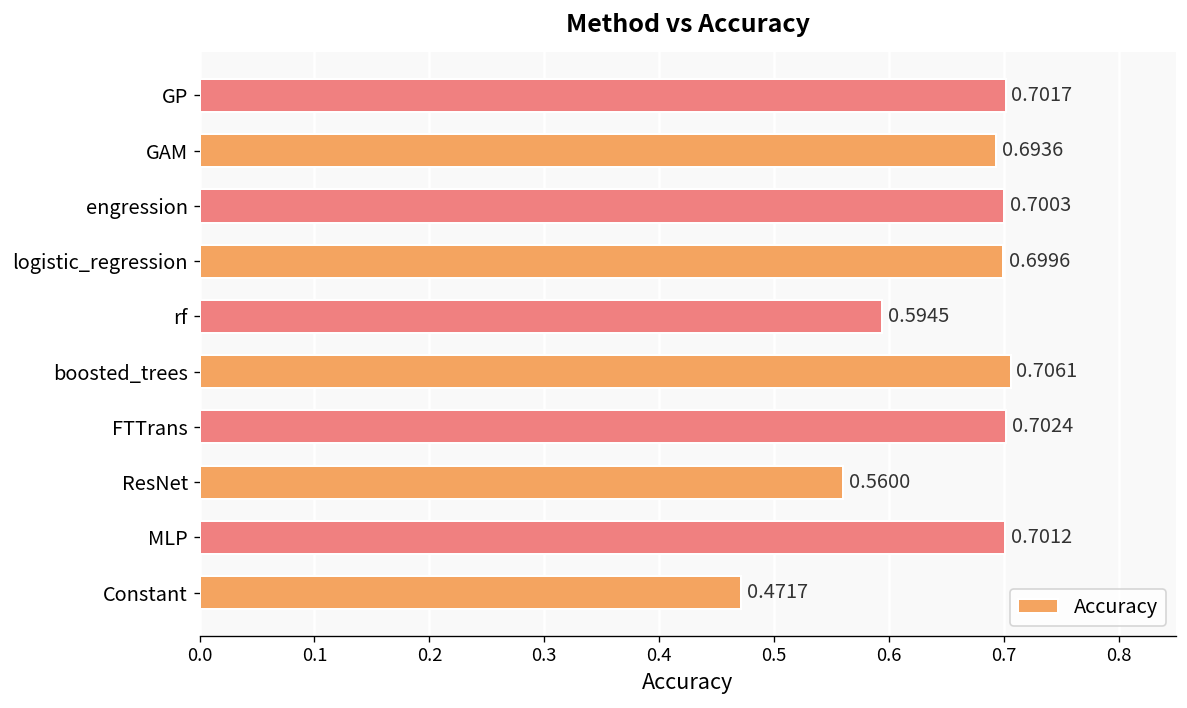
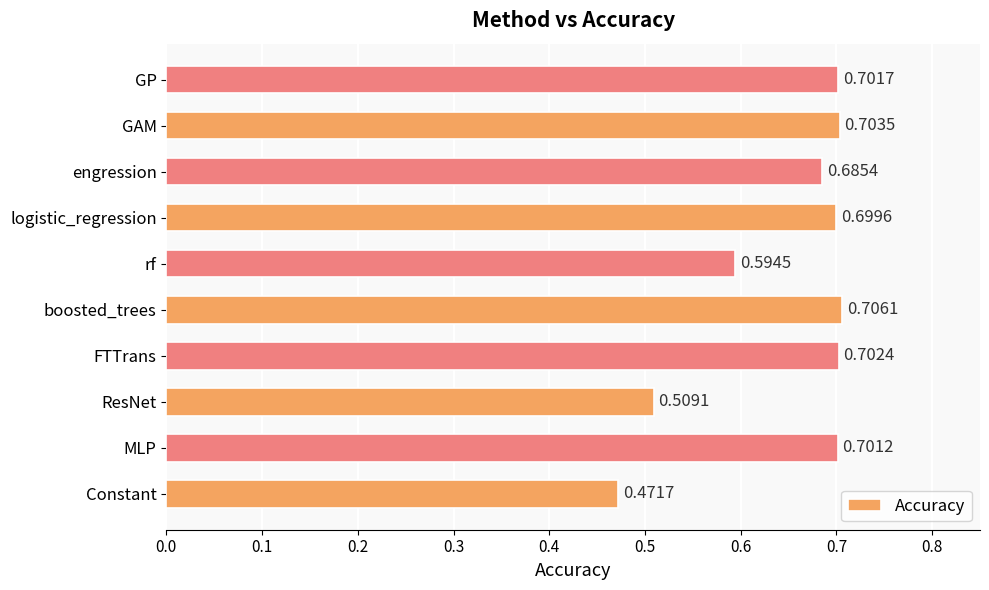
  {
    "GP": 0.7017,
-   "GAM": 0.6936,
-   "engression": 0.7003,
+   "GAM": 0.7035,
+   "engression": 0.6854,
    "logistic_regression": 0.6996,
    "rf": 0.5945,
    "boosted_trees": 0.7061,
    "FTTrans": 0.7024,
-   "ResNet": 0.5600,
+   "ResNet": 0.5091,
    "MLP": 0.7012,
    "Constant": 0.4717
  }
